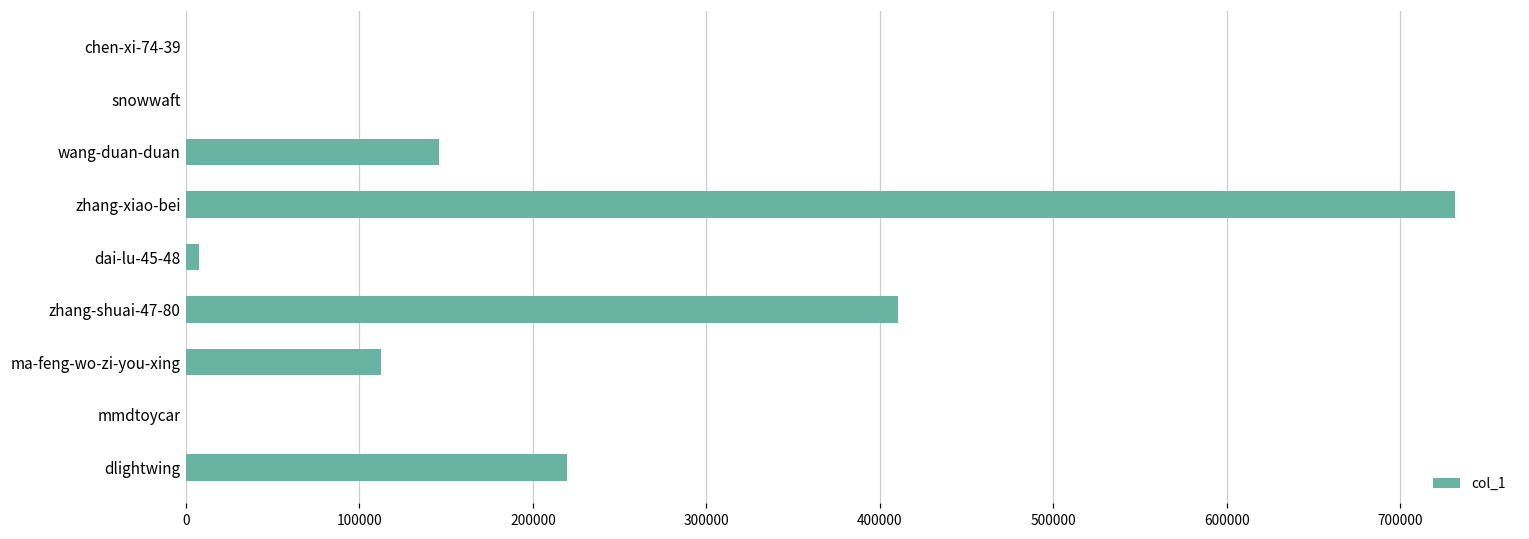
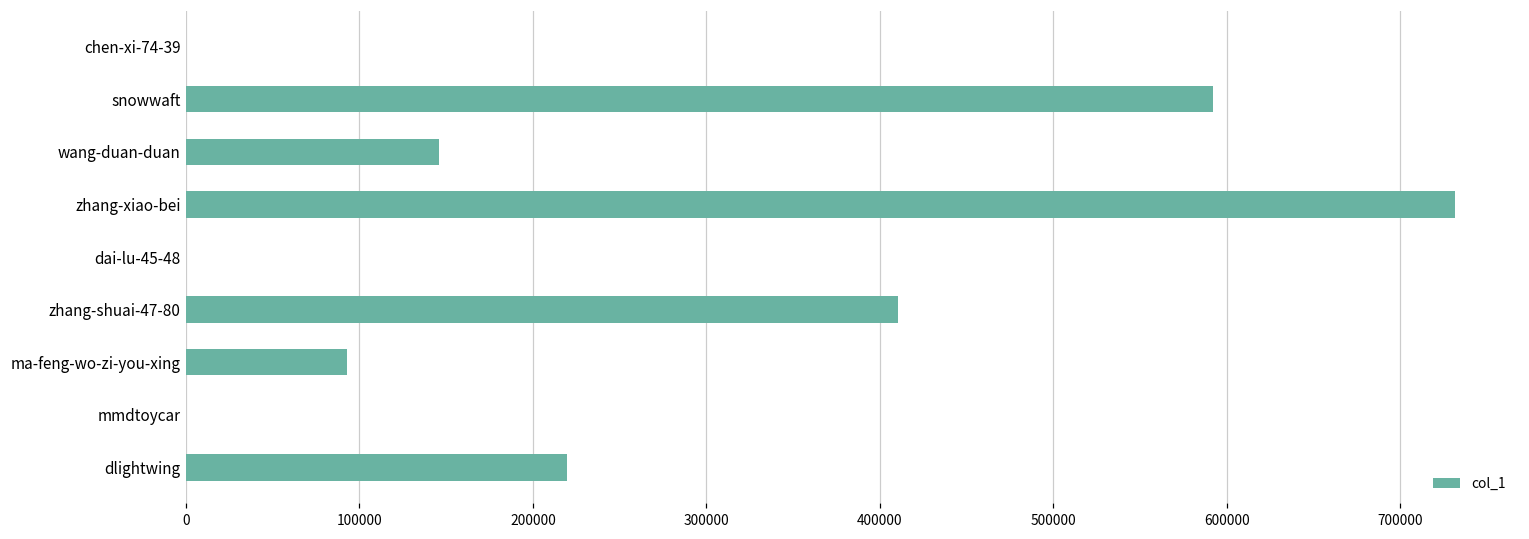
  {
-   "snowwaft": 0,
+   "snowwaft": 592000,
    "wang-duan-duan": 146000,
    "zhang-xiao-bei": 731000,
-   "dai-lu-45-48": 8000,
+   "dai-lu-45-48": 0,
    "zhang-shuai-47-80": 411000,
-   "ma-feng-wo-zi-you-xing": 113000,
+   "ma-feng-wo-zi-you-xing": 93000,
    "dlightwing": 220000
  }
